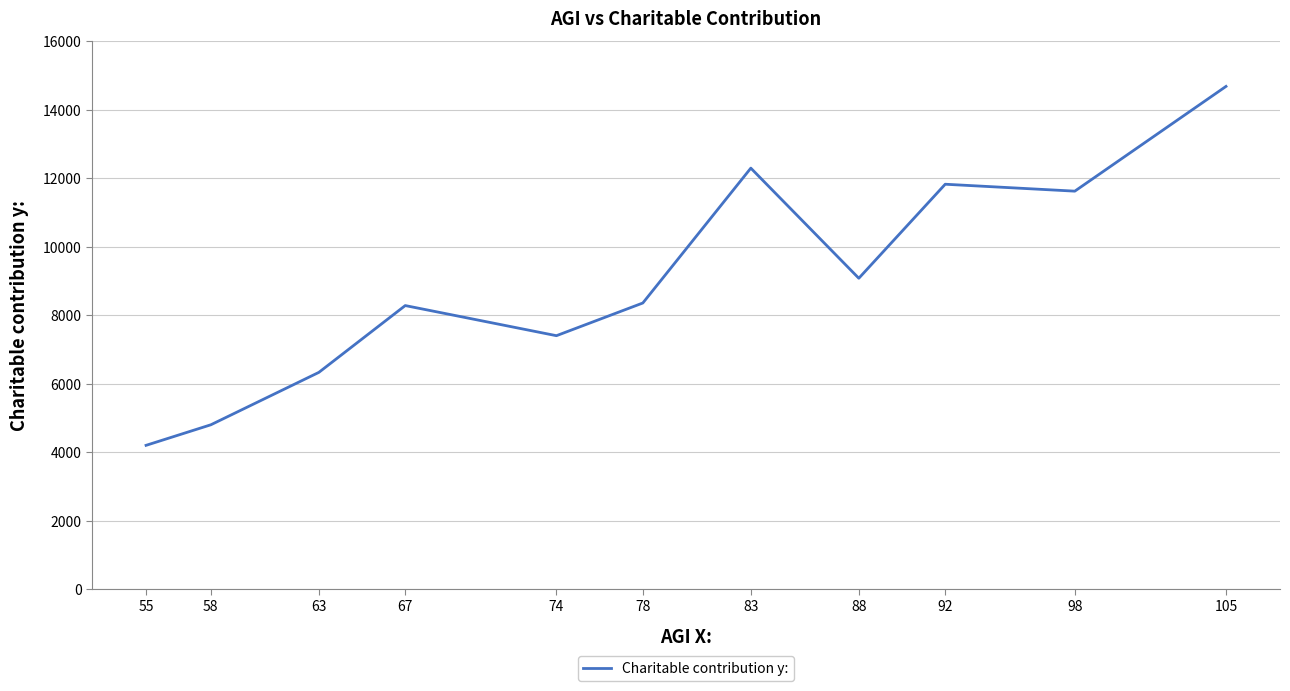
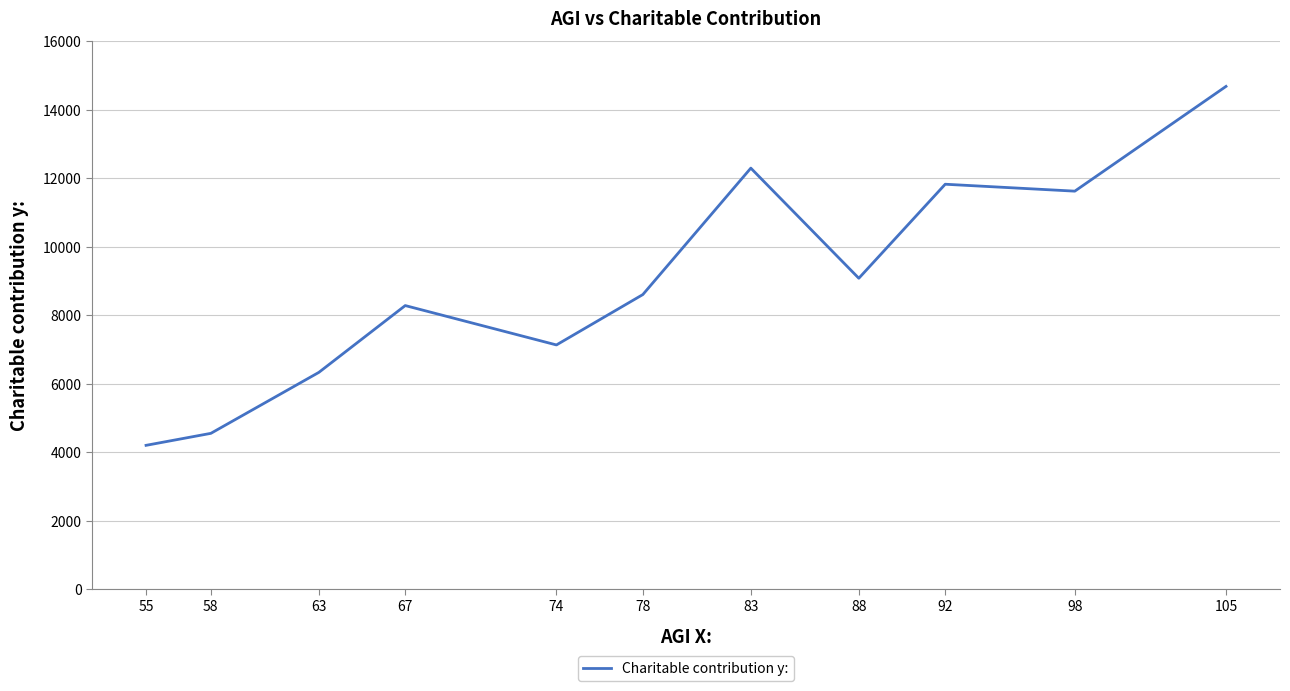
  {
    "55": 4200,
-   "58": 4800,
+   "58": 4600,
    "63": 6300,
    "67": 8300,
-   "74": 7400,
-   "78": 8400,
+   "74": 7100,
+   "78": 8600,
    "83": 12300,
    "88": 9100,
    "92": 11800,
    "98": 11600,
    "105": 14700
  }
